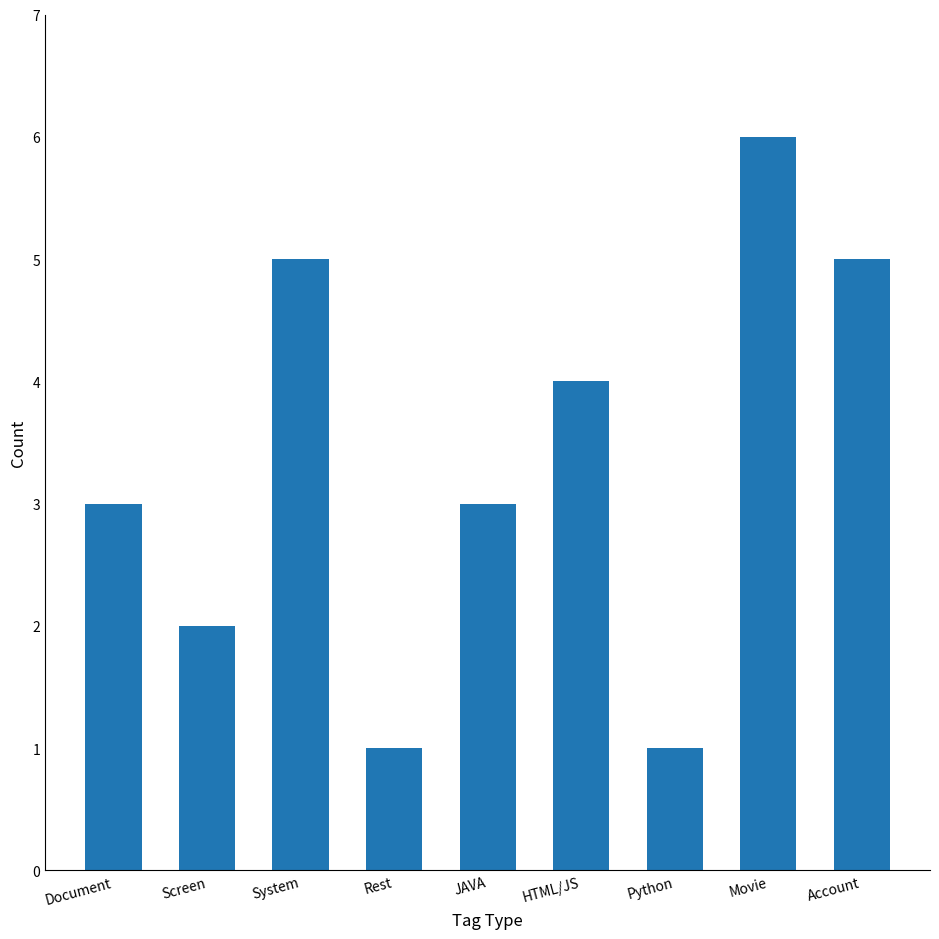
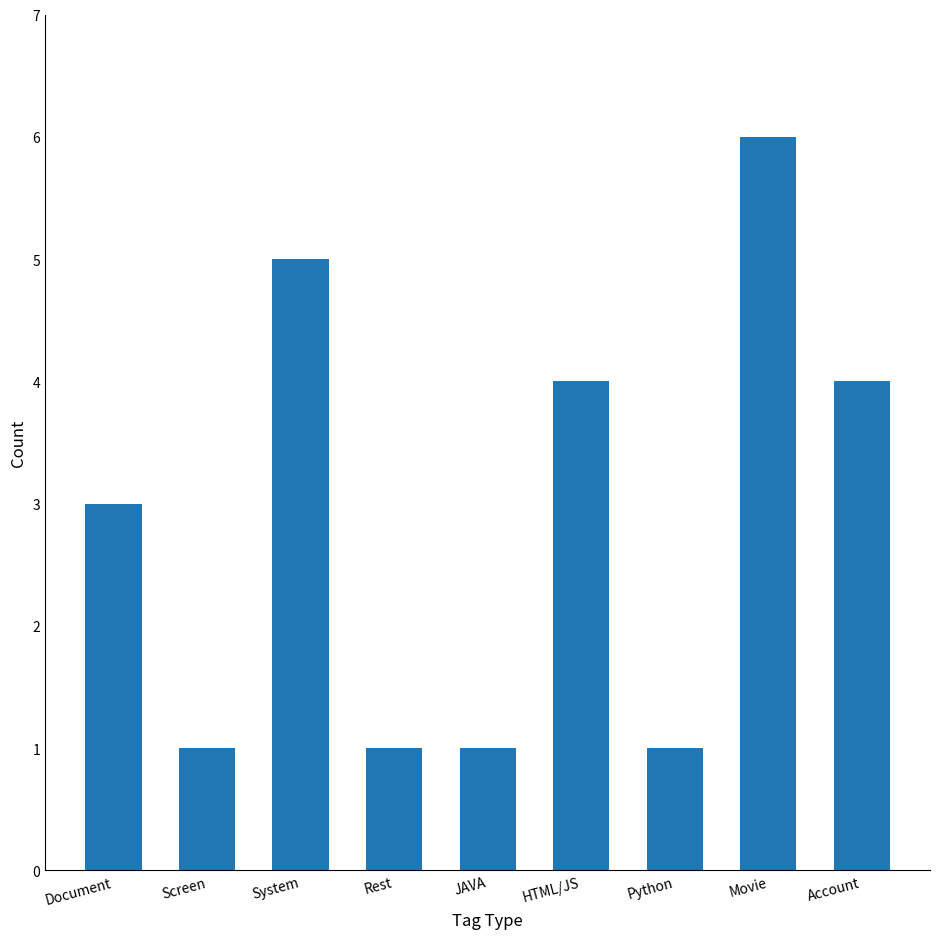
  {
    "Document": 3,
-   "Screen": 2,
+   "Screen": 1,
    "System": 5,
    "Rest": 1,
-   "JAVA": 3,
+   "JAVA": 1,
    "HTML/JS": 4,
    "Python": 1,
    "Movie": 6,
-   "Account": 5
+   "Account": 4
  }
